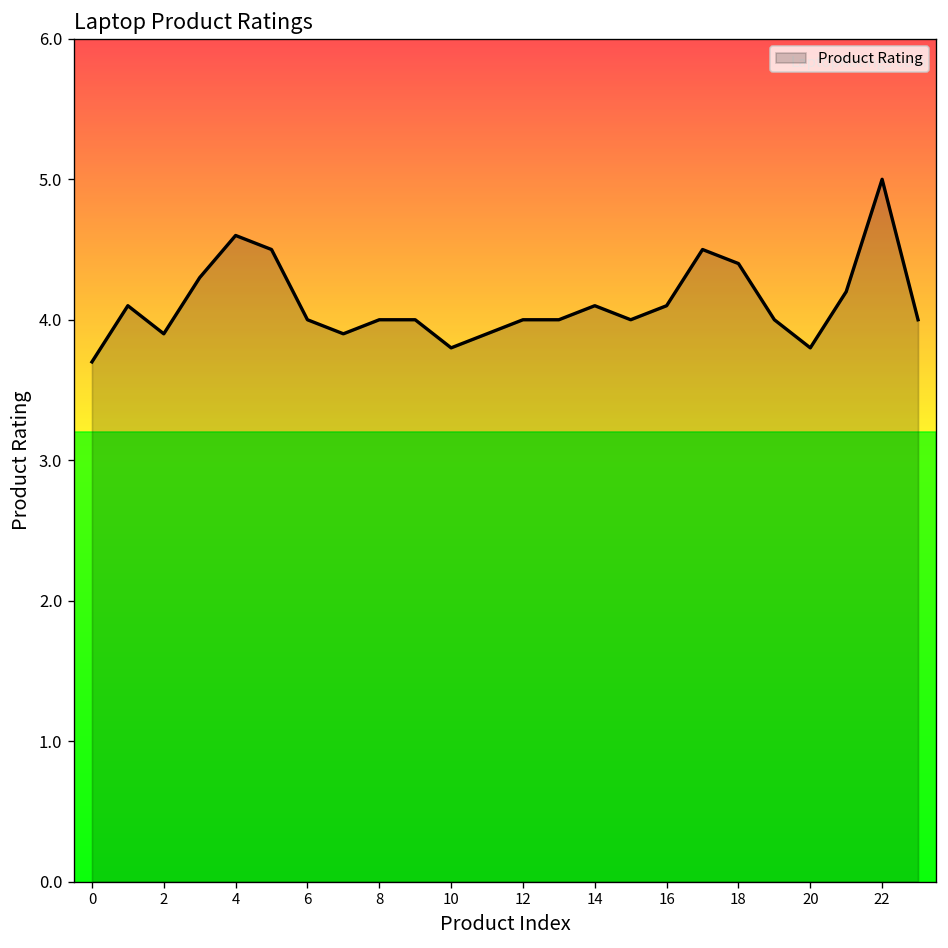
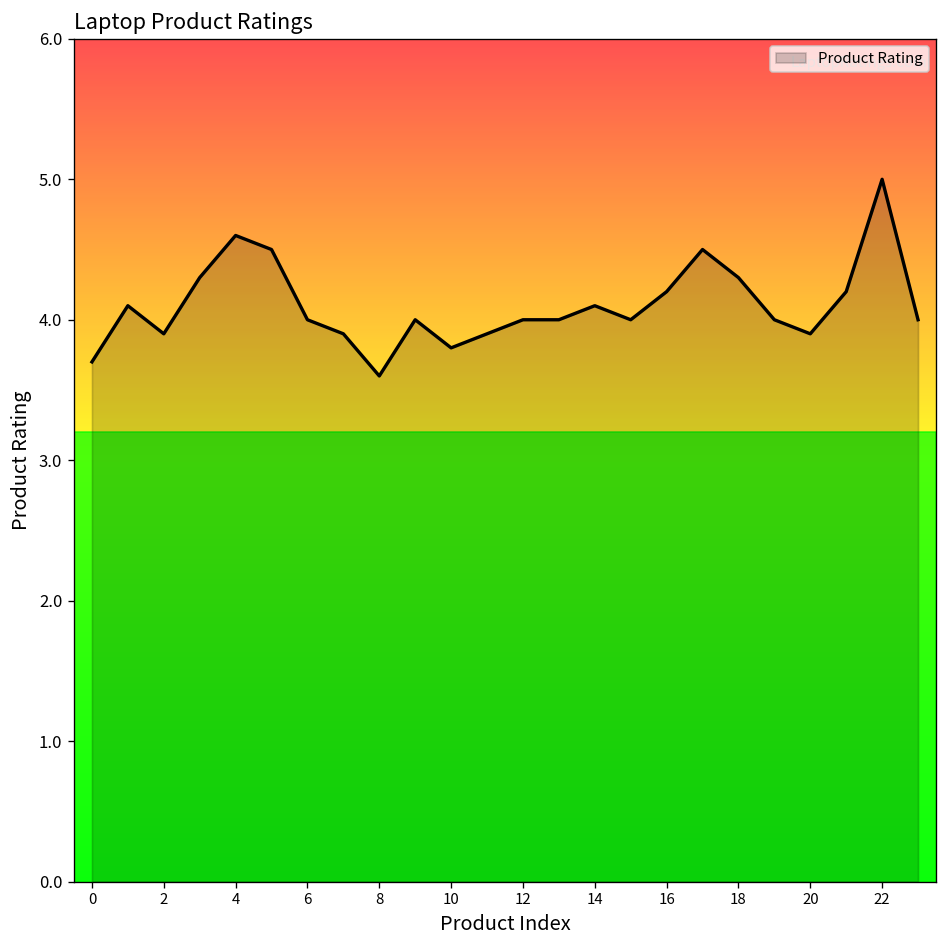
  {
    "Product Rating": {
      "0": 3.7,
      "2": 3.9,
      "4": 4.6,
      "6": 4.0,
-     "8": 4.0,
+     "8": 3.6,
      "10": 3.8,
      "12": 4.0,
      "14": 4.1,
-     "16": 4.1,
-     "18": 4.4,
-     "20": 3.8,
+     "16": 4.2,
+     "18": 4.3,
+     "20": 3.9,
      "22": 5.0
    }
  }
